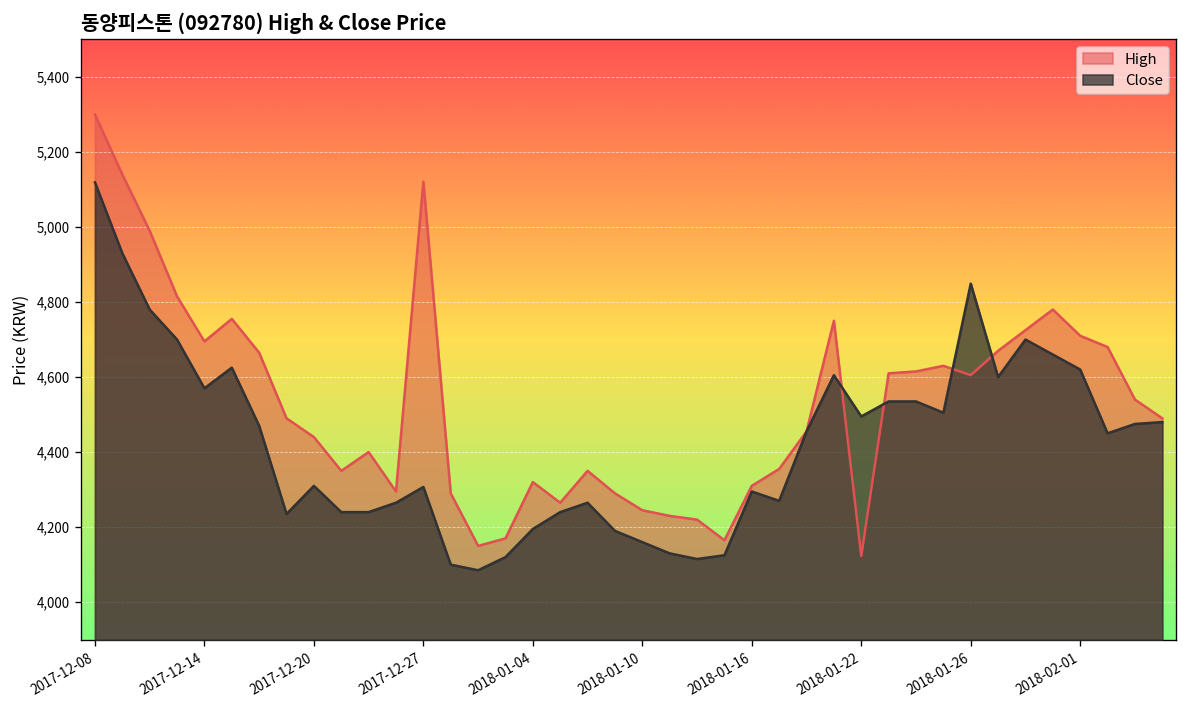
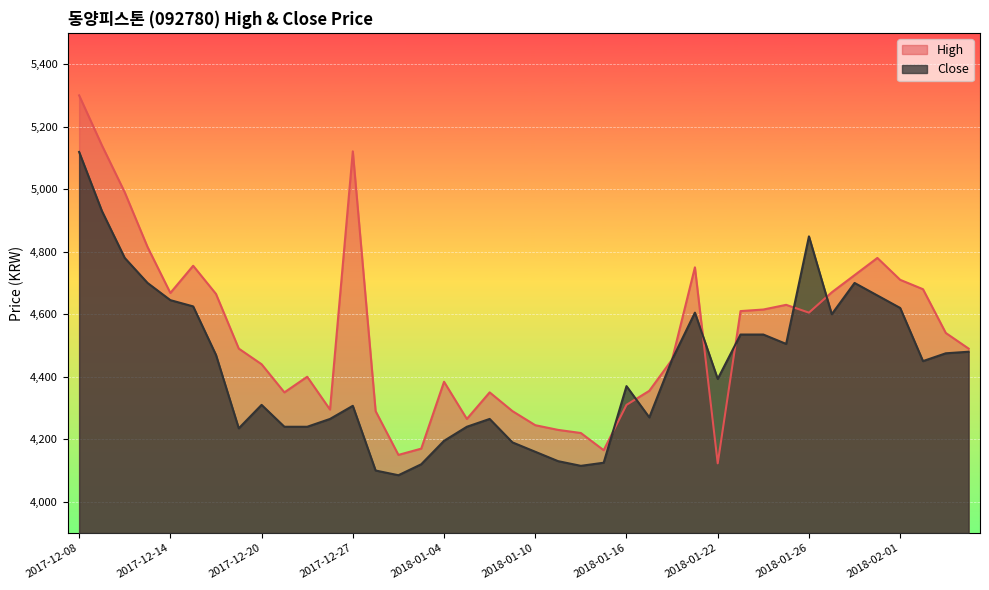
  {
    "High": {
      "2017-12-08": "5,300",
-     "2017-12-14": "4,700",
+     "2017-12-14": "4,670",
      "2017-12-20": "4,440",
      "2017-12-27": "5,120",
-     "2018-01-04": "4,320",
+     "2018-01-04": "4,380",
      "2018-01-10": "4,250",
      "2018-01-16": "4,310",
      "2018-01-22": "4,120",
      "2018-01-26": "4,610",
      "2018-02-01": "4,710"
    },
    "Close": {
      "2017-12-08": "5,120",
-     "2017-12-14": "4,570",
+     "2017-12-14": "4,650",
      "2017-12-20": "4,310",
      "2017-12-27": "4,310",
      "2018-01-04": "4,200",
      "2018-01-10": "4,160",
-     "2018-01-16": "4,300",
-     "2018-01-22": "4,500",
+     "2018-01-16": "4,370",
+     "2018-01-22": "4,390",
      "2018-01-26": "4,850",
      "2018-02-01": "4,620"
    }
  }
